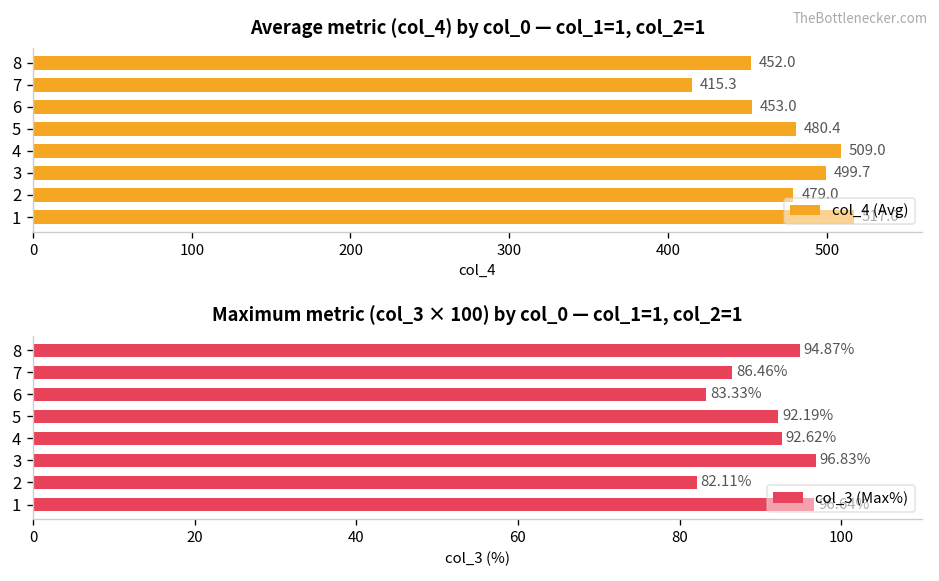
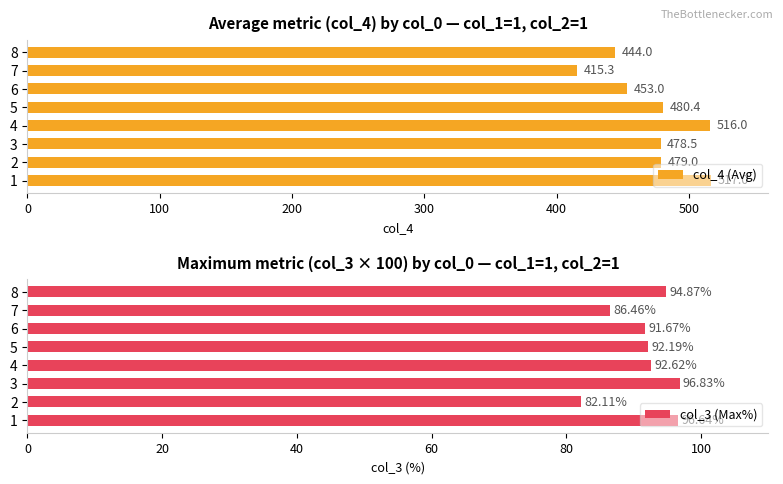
  {
    "Average metric (col_4) by col_0 — col_1=1, col_2=1": {
-     "8": "452.0",
+     "8": "444.0",
      "7": "415.3",
      "6": "453.0",
      "5": "480.4",
-     "4": "509.0",
-     "3": "499.7"
+     "4": "516.0",
+     "3": "478.5"
    },
    "Maximum metric (col_3 × 100) by col_0 — col_1=1, col_2=1": {
      "8": "94.87%",
      "7": "86.46%",
-     "6": "83.33%",
+     "6": "91.67%",
      "5": "92.19%",
      "4": "92.62%",
      "3": "96.83%",
      "2": "82.11%"
    }
  }
